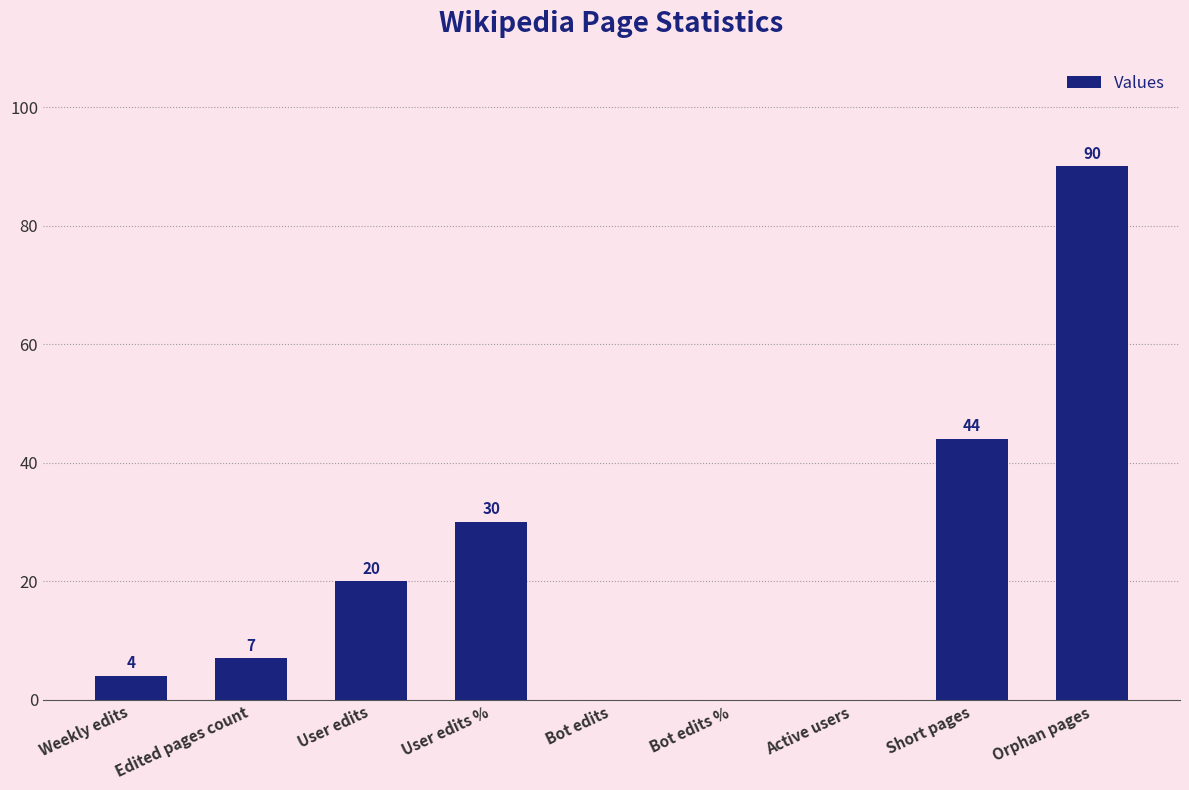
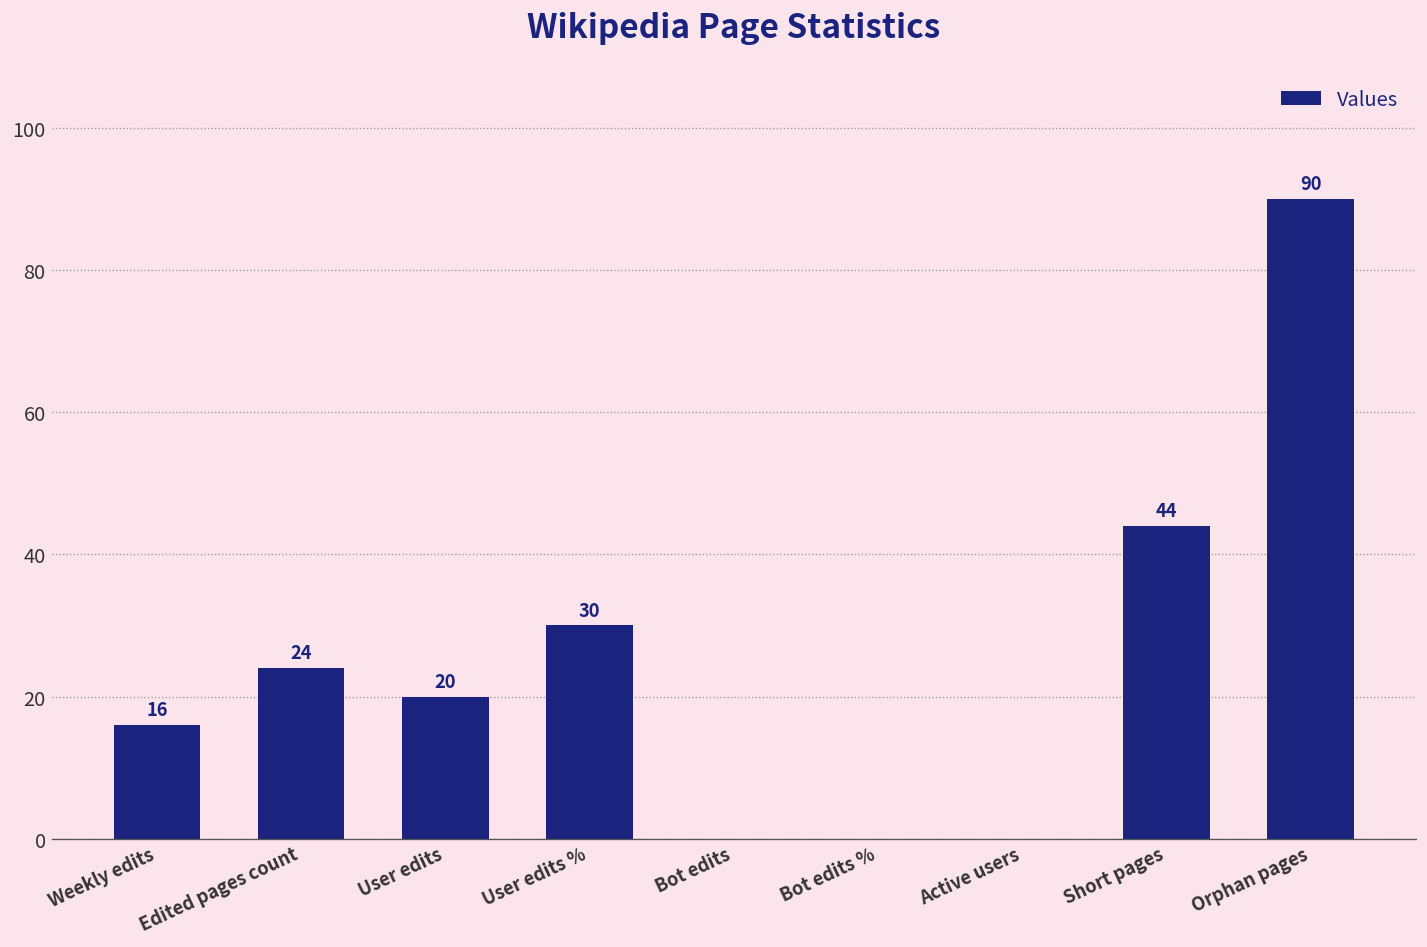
  {
-   "Weekly edits": 4,
-   "Edited pages count": 7,
+   "Weekly edits": 16,
+   "Edited pages count": 24,
    "User edits": 20,
    "User edits %": 30,
    "Short pages": 44,
    "Orphan pages": 90
  }
